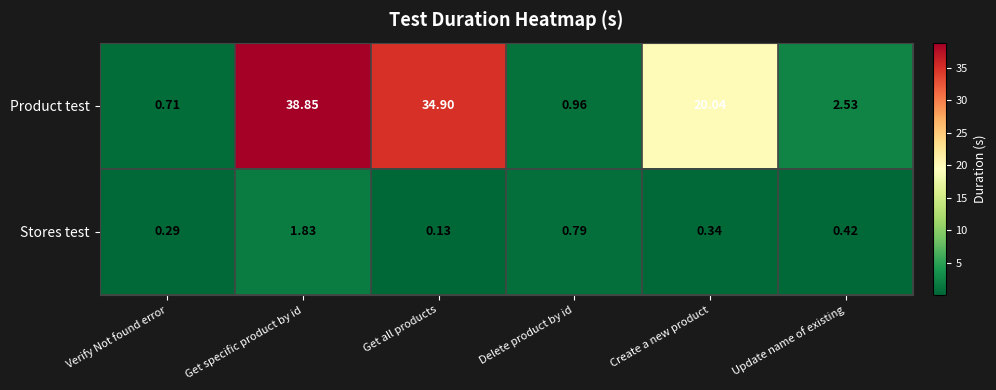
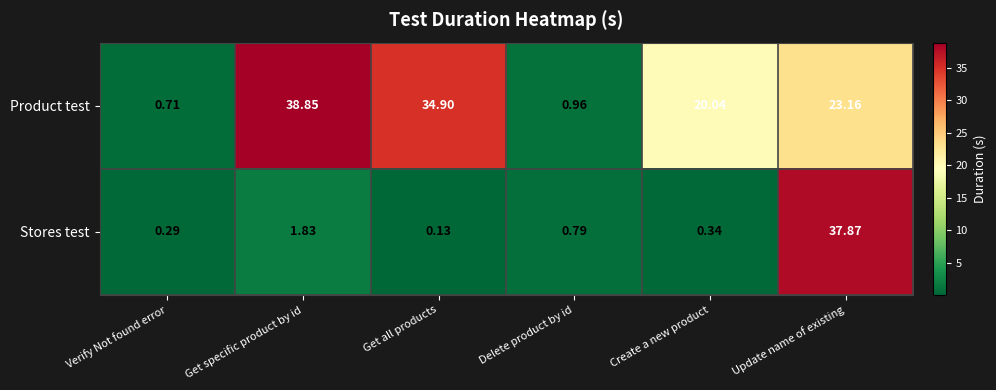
  {
    "Product test": {
      "Verify Not found error": 0.71,
      "Get specific product by id": 38.85,
      "Get all products": 34.90,
      "Delete product by id": 0.96,
      "Create a new product": 20.04,
-     "Update name of existing": 2.53
+     "Update name of existing": 23.16
    },
    "Stores test": {
      "Verify Not found error": 0.29,
      "Get specific product by id": 1.83,
      "Get all products": 0.13,
      "Delete product by id": 0.79,
      "Create a new product": 0.34,
-     "Update name of existing": 0.42
+     "Update name of existing": 37.87
    }
  }
